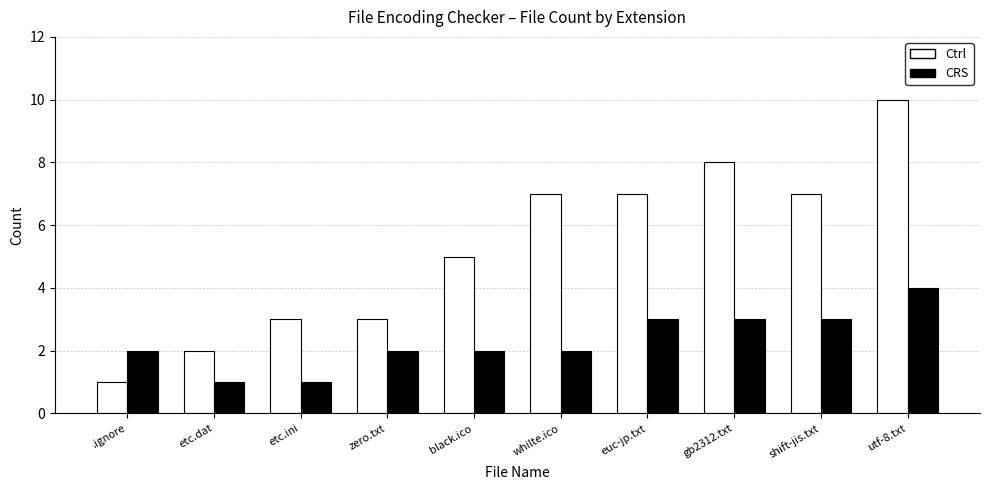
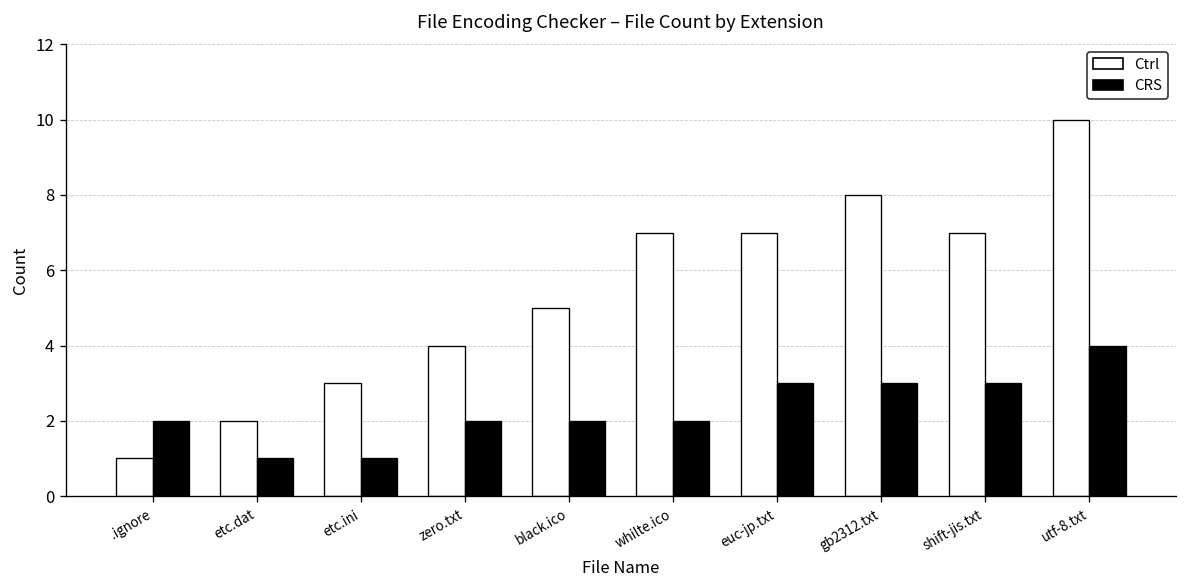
  {
    "Ctrl": {
      ".ignore": 1,
      "etc.dat": 2,
      "etc.ini": 3,
-     "zero.txt": 3,
+     "zero.txt": 4,
      "black.ico": 5,
      "whilte.ico": 7,
      "euc-jp.txt": 7,
      "gb2312.txt": 8,
      "shift-jis.txt": 7,
      "utf-8.txt": 10
    },
    "CRS": {
      ".ignore": 2,
      "etc.dat": 1,
      "etc.ini": 1,
      "zero.txt": 2,
      "black.ico": 2,
      "whilte.ico": 2,
      "euc-jp.txt": 3,
      "gb2312.txt": 3,
      "shift-jis.txt": 3,
      "utf-8.txt": 4
    }
  }
